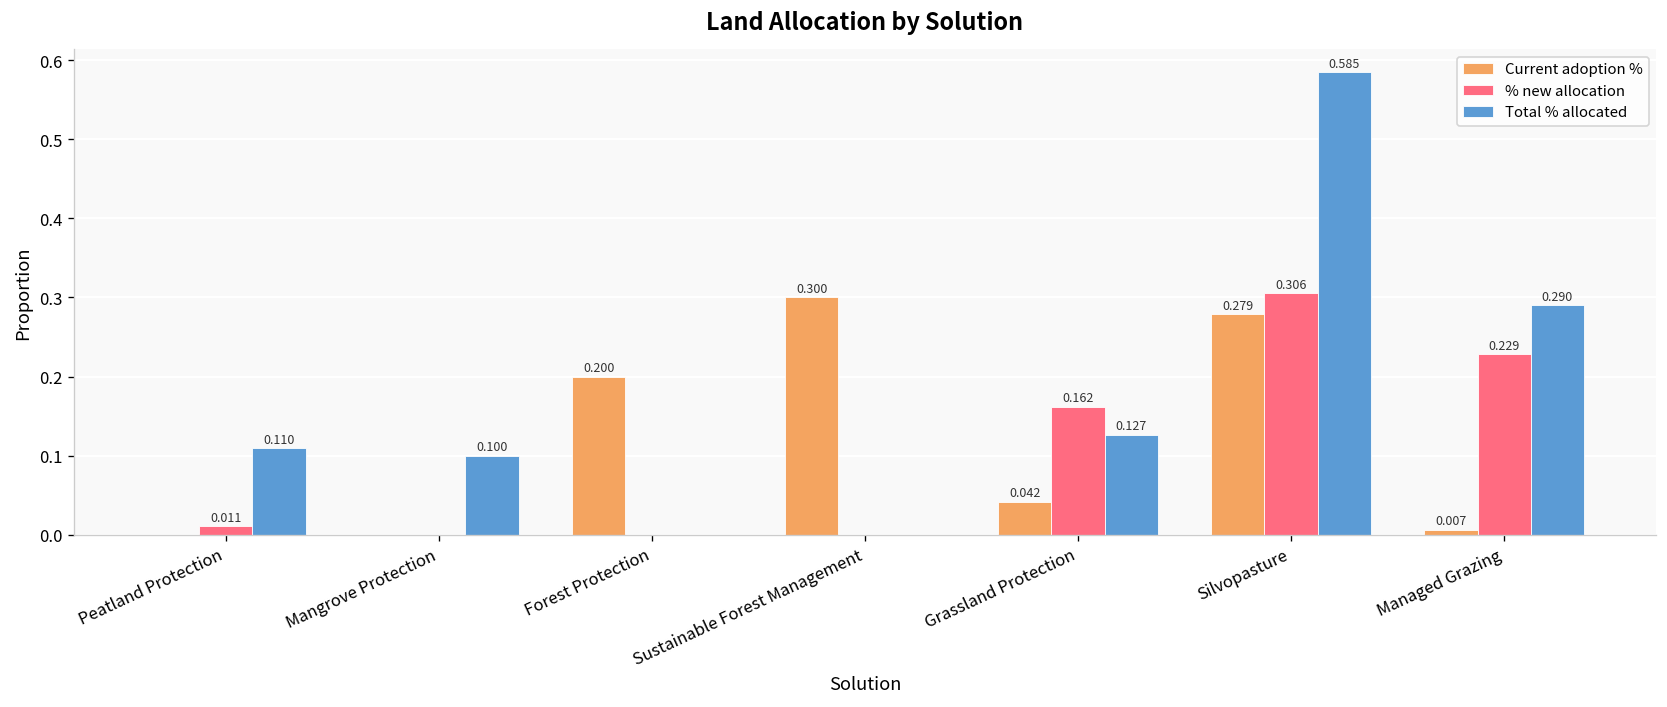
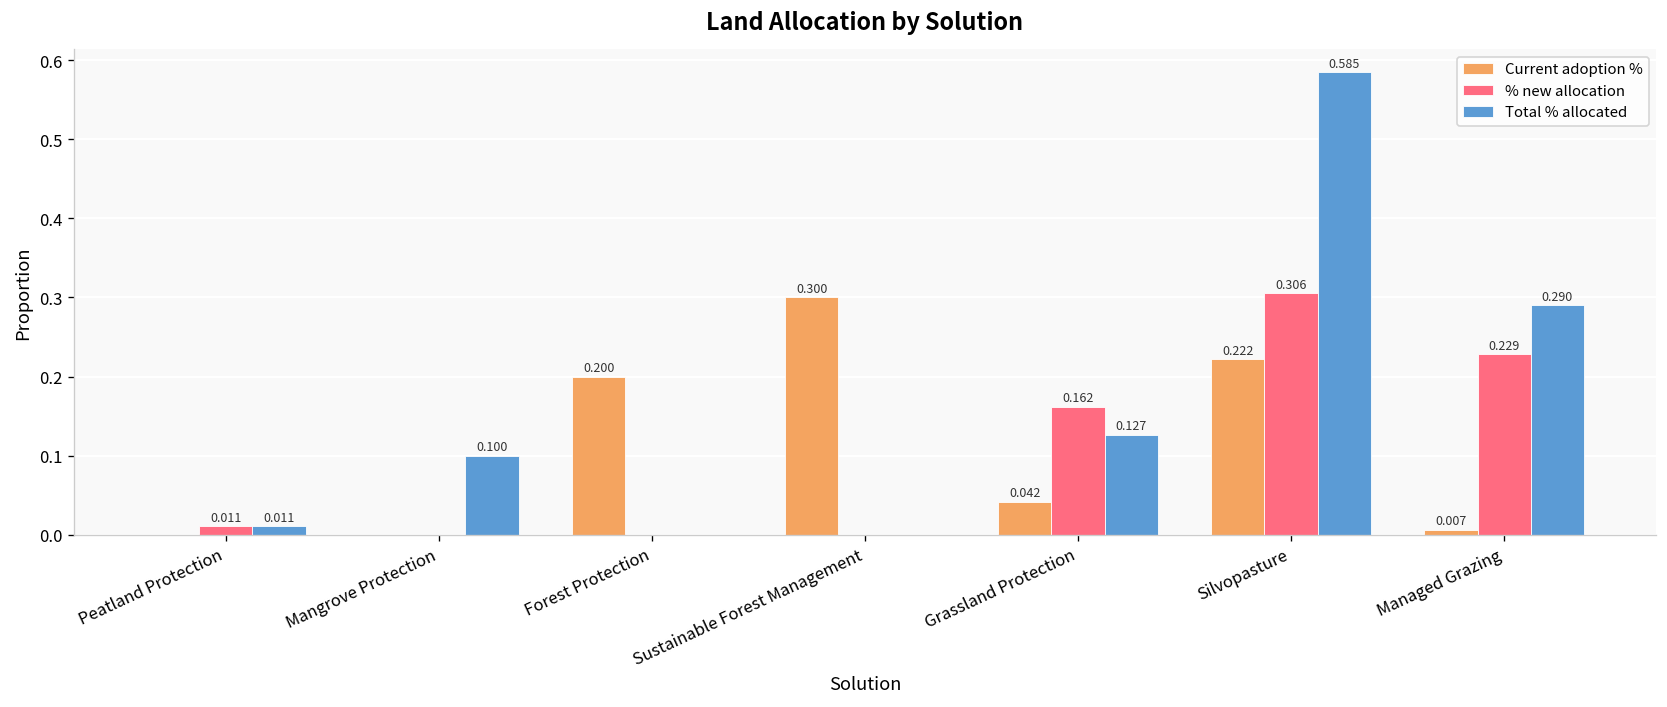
  {
    "Current adoption %": {
      "Forest Protection": 0.200,
      "Sustainable Forest Management": 0.300,
      "Grassland Protection": 0.042,
-     "Silvopasture": 0.279,
+     "Silvopasture": 0.222,
      "Managed Grazing": 0.007
    },
    "% new allocation": {
      "Peatland Protection": 0.011,
      "Grassland Protection": 0.162,
      "Silvopasture": 0.306,
      "Managed Grazing": 0.229
    },
    "Total % allocated": {
-     "Peatland Protection": 0.110,
+     "Peatland Protection": 0.011,
      "Mangrove Protection": 0.100,
      "Grassland Protection": 0.127,
      "Silvopasture": 0.585,
      "Managed Grazing": 0.290
    }
  }
